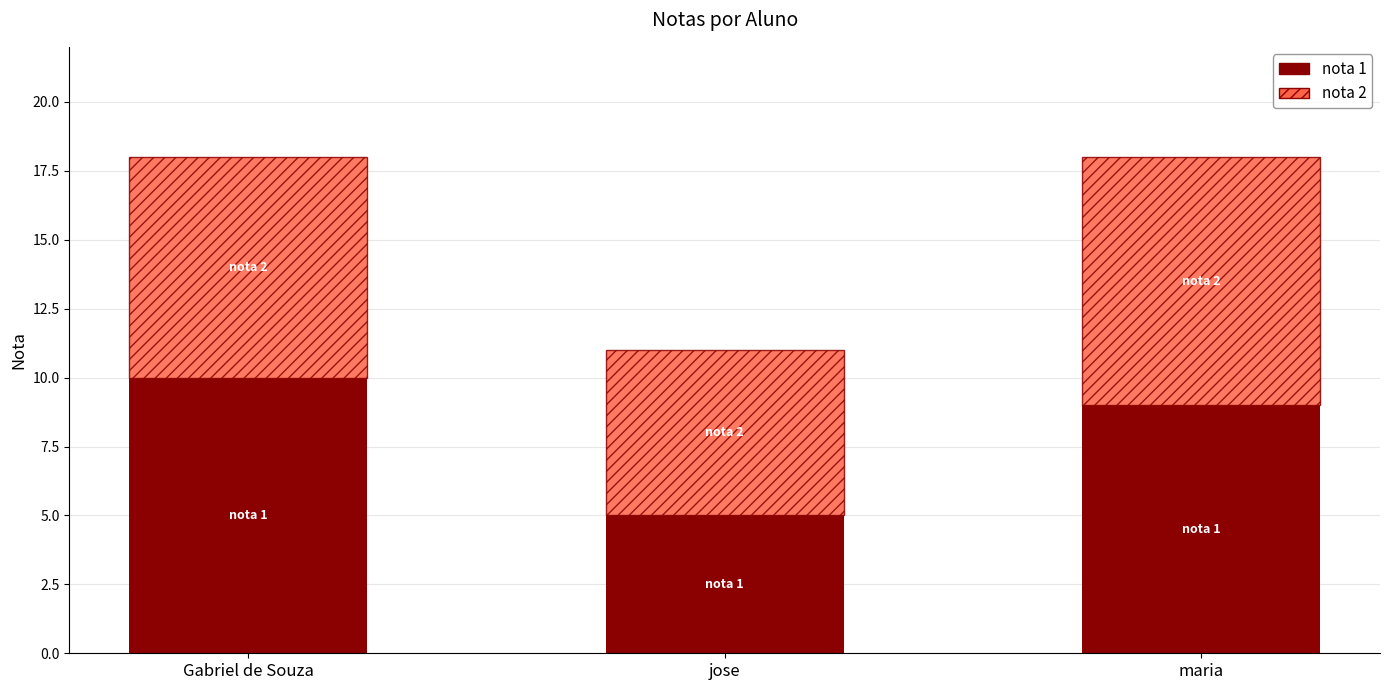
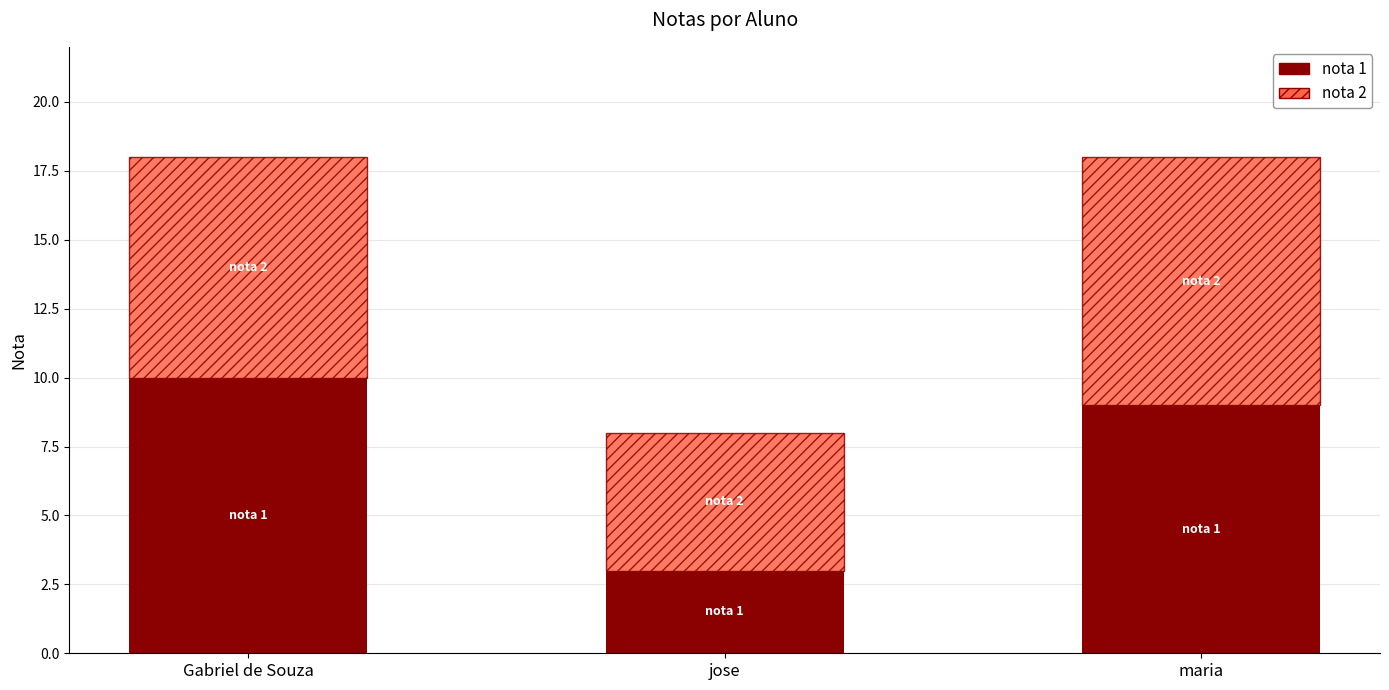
  {
    "nota 1": {
-     "jose": 5
+     "jose": 3
    },
    "nota 2": {
-     "jose": 6
+     "jose": 5
    }
  }
